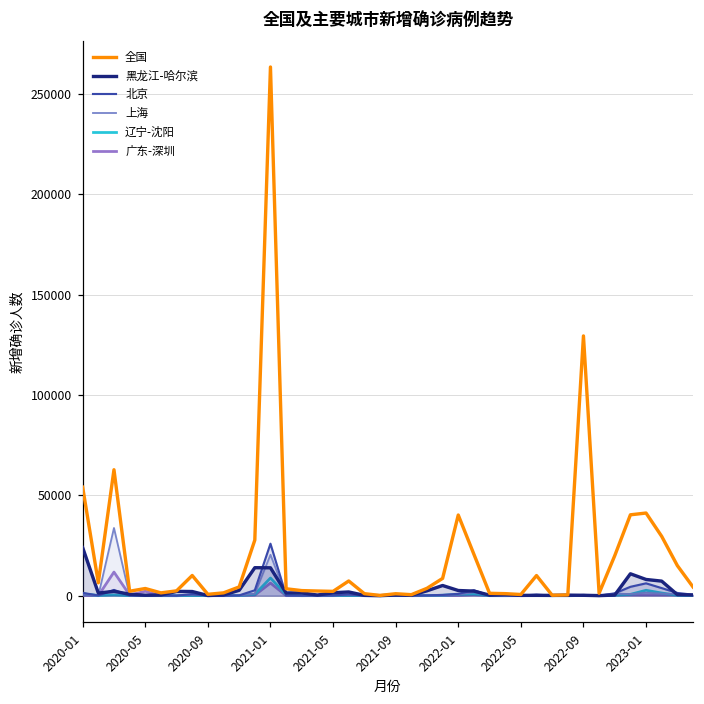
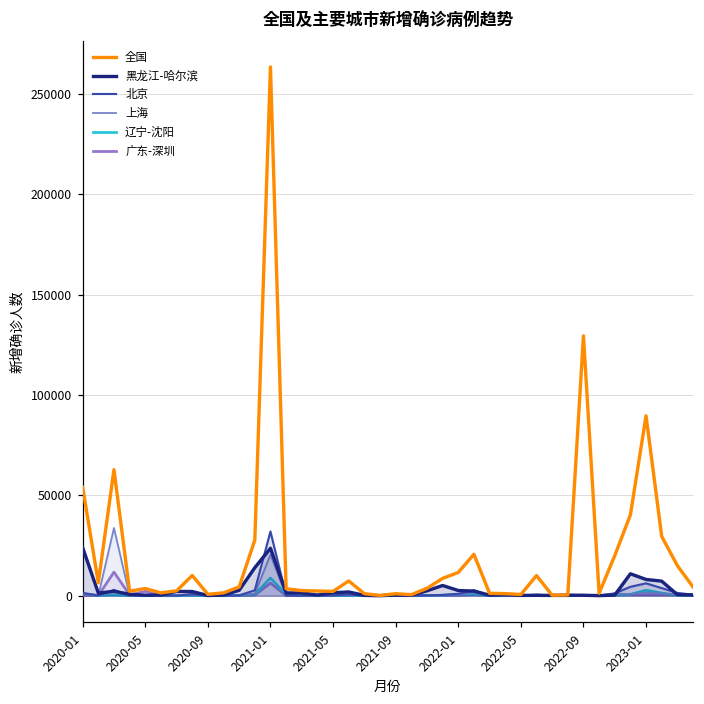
  {
    "全国": {
      "2020-01": 54000,
      "2021-01": 263000,
-     "2022-01": 40000,
+     "2022-01": 12000,
      "2022-09": 129000,
-     "2023-01": 41000
+     "2023-01": 90000
    },
    "黑龙江-哈尔滨": {
      "2020-01": 24000,
-     "2021-01": 14000,
+     "2021-01": 24000,
      "2022-01": 3000,
      "2023-01": 8000
    },
    "北京": {
-     "2021-01": 26000,
+     "2021-01": 32000,
      "2023-01": 6000
    },
    "辽宁-沈阳": {
      "2021-01": 9000
    }
  }
